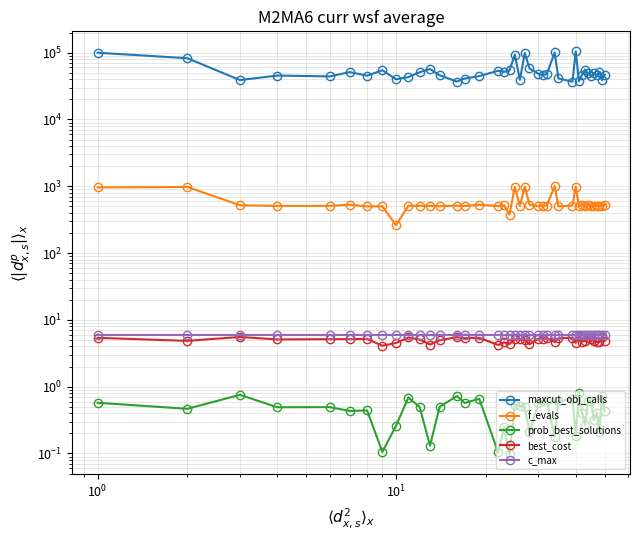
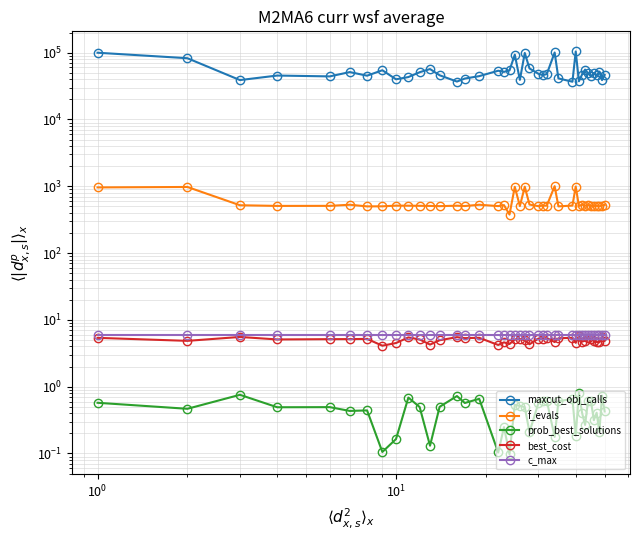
  {
    "maxcut_obj_calls": {
      "10^0": 100000,
      "10^1": 40000
    },
    "f_evals": {
      "10^0": 1000,
-     "10^1": 260
+     "10^1": 500
    },
    "prob_best_solutions": {
      "10^0": 0.6,
-     "10^1": 0.26
+     "10^1": 0.16
    },
    "best_cost": {
      "10^0": 5,
      "10^1": 5
    },
    "c_max": {
      "10^0": 6,
      "10^1": 6
    }
  }
